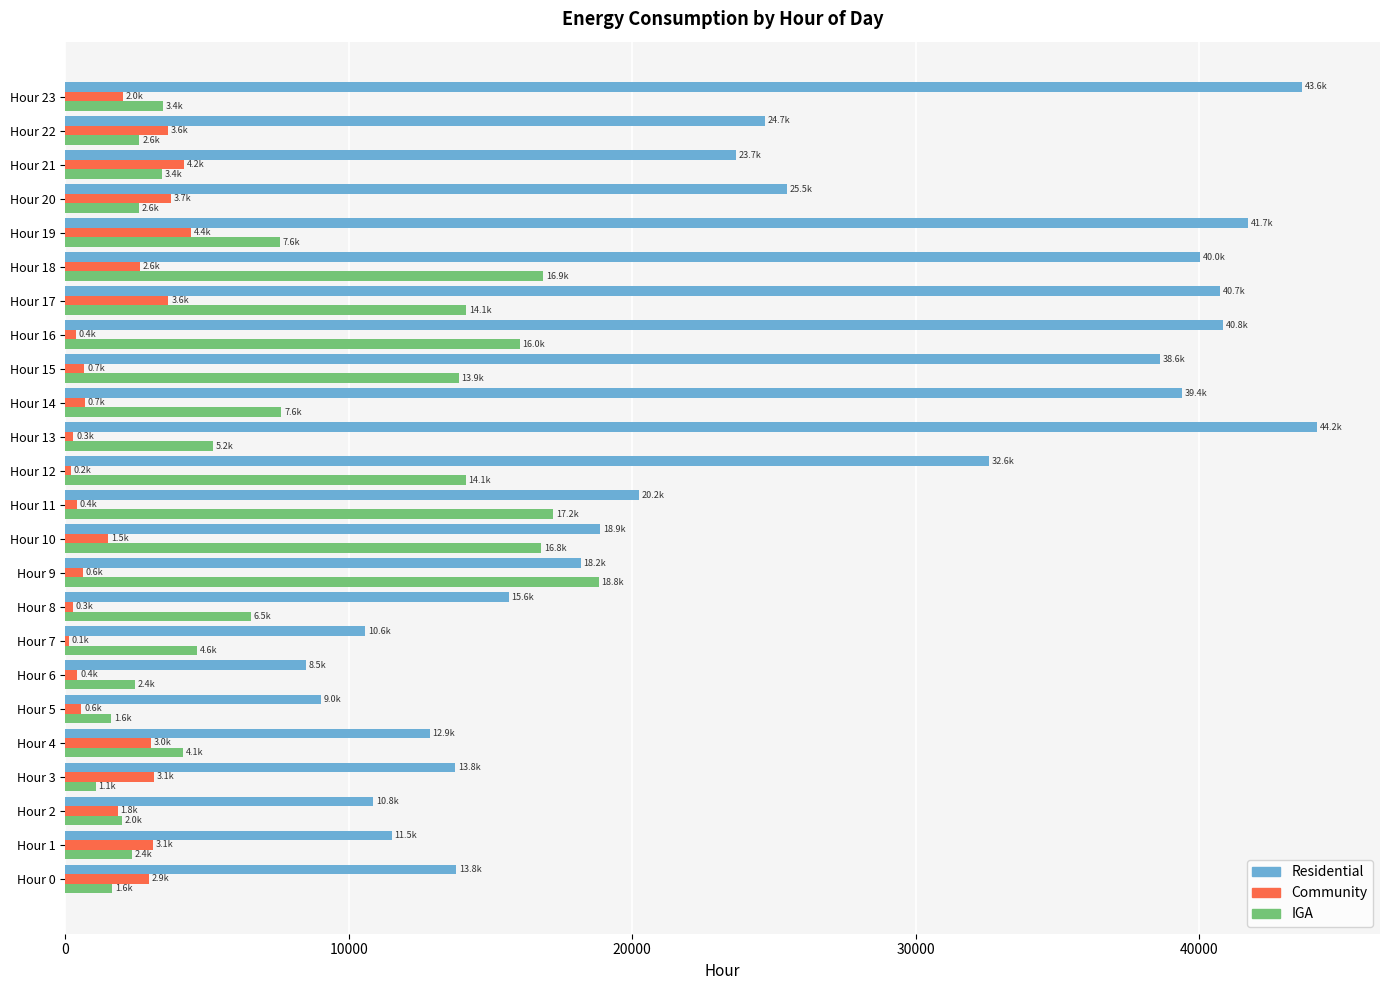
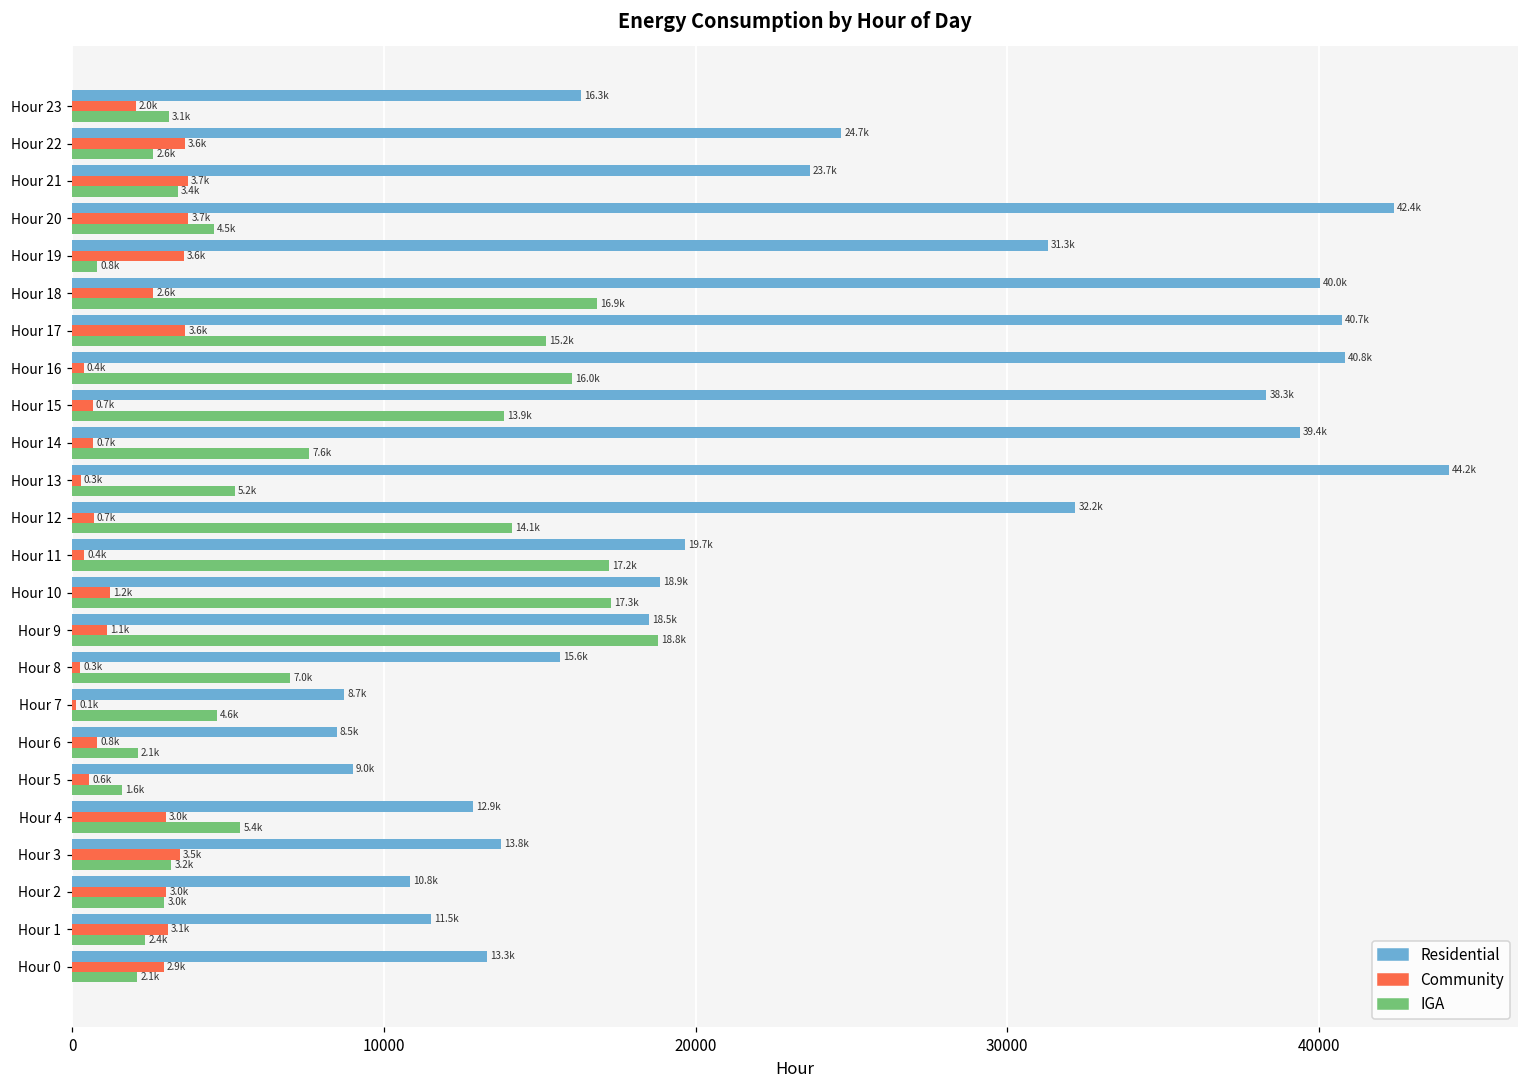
  {
    "Residential": {
-     "Hour 23": "43.6k",
+     "Hour 23": "16.3k",
      "Hour 22": "24.7k",
      "Hour 21": "23.7k",
-     "Hour 20": "25.5k",
-     "Hour 19": "41.7k",
+     "Hour 20": "42.4k",
+     "Hour 19": "31.3k",
      "Hour 18": "40.0k",
      "Hour 17": "40.7k",
      "Hour 16": "40.8k",
-     "Hour 15": "38.6k",
+     "Hour 15": "38.3k",
      "Hour 14": "39.4k",
      "Hour 13": "44.2k",
-     "Hour 12": "32.6k",
-     "Hour 11": "20.2k",
+     "Hour 12": "32.2k",
+     "Hour 11": "19.7k",
      "Hour 10": "18.9k",
-     "Hour 9": "18.2k",
+     "Hour 9": "18.5k",
      "Hour 8": "15.6k",
-     "Hour 7": "10.6k",
+     "Hour 7": "8.7k",
      "Hour 6": "8.5k",
      "Hour 5": "9.0k",
      "Hour 4": "12.9k",
      "Hour 3": "13.8k",
      "Hour 2": "10.8k",
      "Hour 1": "11.5k",
-     "Hour 0": "13.8k"
+     "Hour 0": "13.3k"
    },
    "Community": {
      "Hour 23": "2.0k",
      "Hour 22": "3.6k",
-     "Hour 21": "4.2k",
+     "Hour 21": "3.7k",
      "Hour 20": "3.7k",
-     "Hour 19": "4.4k",
+     "Hour 19": "3.6k",
      "Hour 18": "2.6k",
      "Hour 17": "3.6k",
      "Hour 16": "0.4k",
      "Hour 15": "0.7k",
      "Hour 14": "0.7k",
      "Hour 13": "0.3k",
-     "Hour 12": "0.2k",
+     "Hour 12": "0.7k",
      "Hour 11": "0.4k",
-     "Hour 10": "1.5k",
-     "Hour 9": "0.6k",
+     "Hour 10": "1.2k",
+     "Hour 9": "1.1k",
      "Hour 8": "0.3k",
      "Hour 7": "0.1k",
-     "Hour 6": "0.4k",
+     "Hour 6": "0.8k",
      "Hour 5": "0.6k",
      "Hour 4": "3.0k",
-     "Hour 3": "3.1k",
-     "Hour 2": "1.8k",
+     "Hour 3": "3.5k",
+     "Hour 2": "3.0k",
      "Hour 1": "3.1k",
      "Hour 0": "2.9k"
    },
    "IGA": {
-     "Hour 23": "3.4k",
+     "Hour 23": "3.1k",
      "Hour 22": "2.6k",
      "Hour 21": "3.4k",
-     "Hour 20": "2.6k",
-     "Hour 19": "7.6k",
+     "Hour 20": "4.5k",
+     "Hour 19": "0.8k",
      "Hour 18": "16.9k",
-     "Hour 17": "14.1k",
+     "Hour 17": "15.2k",
      "Hour 16": "16.0k",
      "Hour 15": "13.9k",
      "Hour 14": "7.6k",
      "Hour 13": "5.2k",
      "Hour 12": "14.1k",
      "Hour 11": "17.2k",
-     "Hour 10": "16.8k",
+     "Hour 10": "17.3k",
      "Hour 9": "18.8k",
-     "Hour 8": "6.5k",
+     "Hour 8": "7.0k",
      "Hour 7": "4.6k",
-     "Hour 6": "2.4k",
+     "Hour 6": "2.1k",
      "Hour 5": "1.6k",
-     "Hour 4": "4.1k",
-     "Hour 3": "1.1k",
-     "Hour 2": "2.0k",
+     "Hour 4": "5.4k",
+     "Hour 3": "3.2k",
+     "Hour 2": "3.0k",
      "Hour 1": "2.4k",
-     "Hour 0": "1.6k"
+     "Hour 0": "2.1k"
    }
  }
